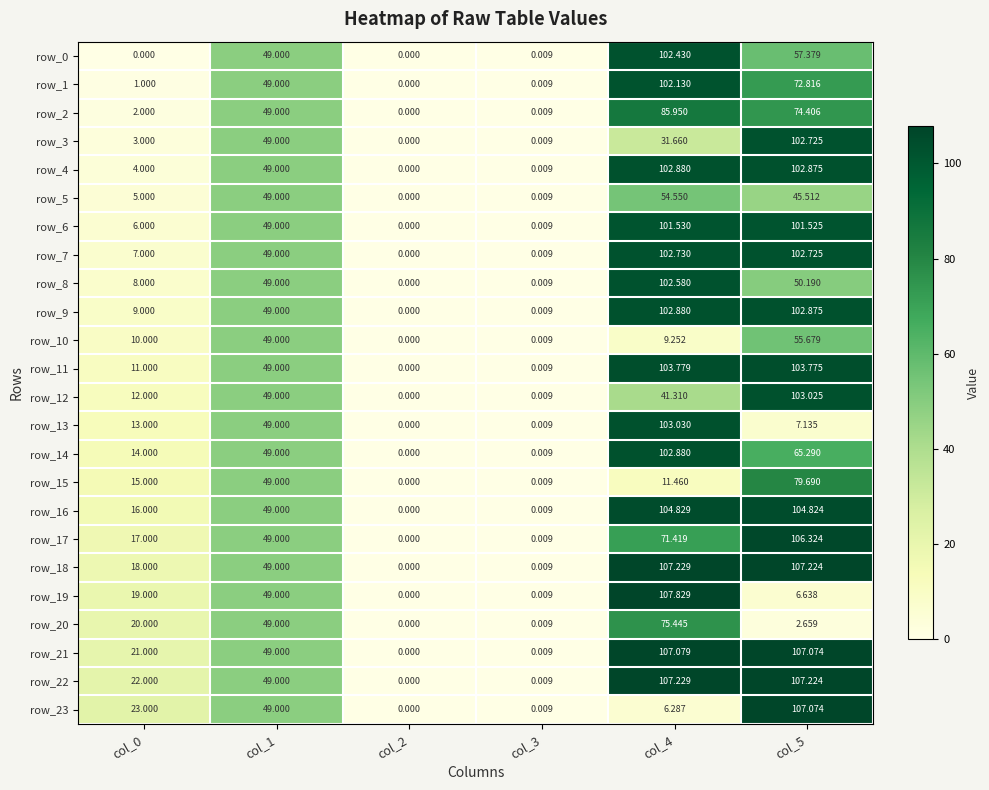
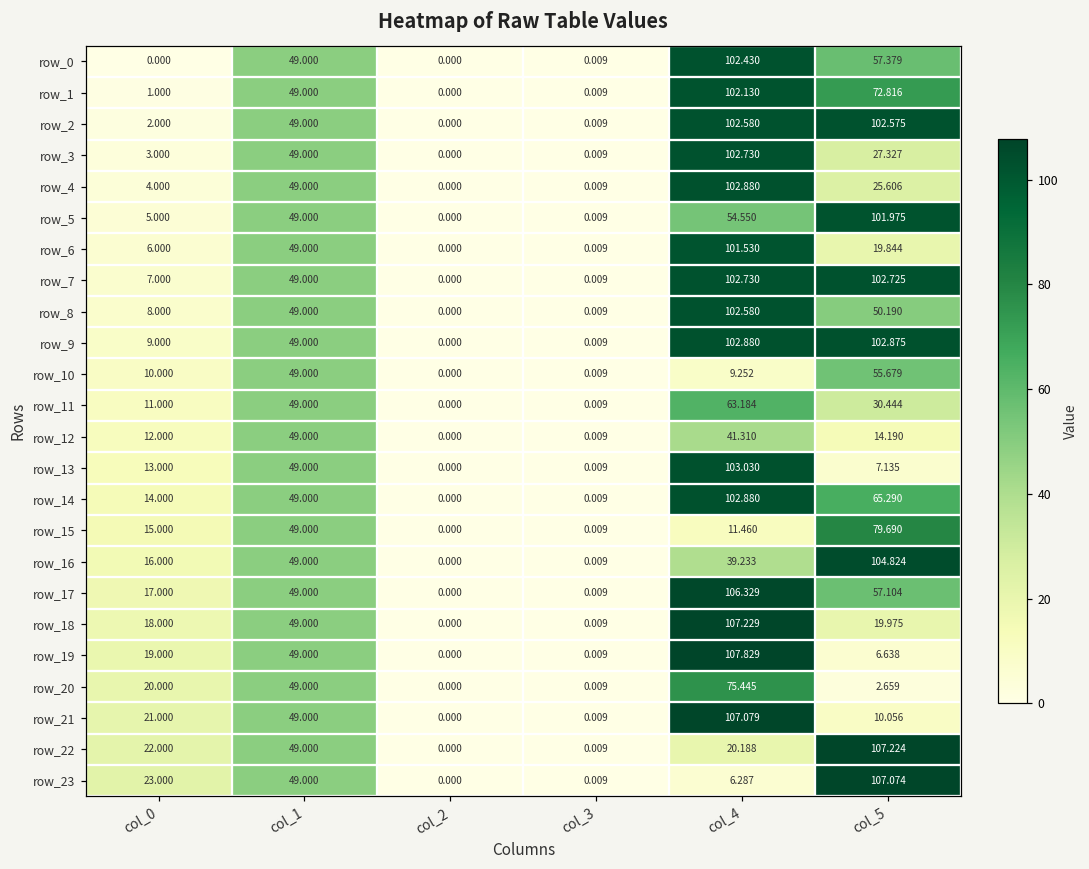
  {
    "row_0": {
      "col_0": 0.000,
      "col_1": 49.000,
      "col_2": 0.000,
      "col_3": 0.009,
      "col_4": 102.430,
      "col_5": 57.379
    },
    "row_1": {
      "col_0": 1.000,
      "col_1": 49.000,
      "col_2": 0.000,
      "col_3": 0.009,
      "col_4": 102.130,
      "col_5": 72.816
    },
    "row_2": {
      "col_0": 2.000,
      "col_1": 49.000,
      "col_2": 0.000,
      "col_3": 0.009,
-     "col_4": 85.950,
-     "col_5": 74.406
+     "col_4": 102.580,
+     "col_5": 102.575
    },
    "row_3": {
      "col_0": 3.000,
      "col_1": 49.000,
      "col_2": 0.000,
      "col_3": 0.009,
-     "col_4": 31.660,
-     "col_5": 102.725
+     "col_4": 102.730,
+     "col_5": 27.327
    },
    "row_4": {
      "col_0": 4.000,
      "col_1": 49.000,
      "col_2": 0.000,
      "col_3": 0.009,
      "col_4": 102.880,
-     "col_5": 102.875
+     "col_5": 25.606
    },
    "row_5": {
      "col_0": 5.000,
      "col_1": 49.000,
      "col_2": 0.000,
      "col_3": 0.009,
      "col_4": 54.550,
-     "col_5": 45.512
+     "col_5": 101.975
    },
    "row_6": {
      "col_0": 6.000,
      "col_1": 49.000,
      "col_2": 0.000,
      "col_3": 0.009,
      "col_4": 101.530,
-     "col_5": 101.525
+     "col_5": 19.844
    },
    "row_7": {
      "col_0": 7.000,
      "col_1": 49.000,
      "col_2": 0.000,
      "col_3": 0.009,
      "col_4": 102.730,
      "col_5": 102.725
    },
    "row_8": {
      "col_0": 8.000,
      "col_1": 49.000,
      "col_2": 0.000,
      "col_3": 0.009,
      "col_4": 102.580,
      "col_5": 50.190
    },
    "row_9": {
      "col_0": 9.000,
      "col_1": 49.000,
      "col_2": 0.000,
      "col_3": 0.009,
      "col_4": 102.880,
      "col_5": 102.875
    },
    "row_10": {
      "col_0": 10.000,
      "col_1": 49.000,
      "col_2": 0.000,
      "col_3": 0.009,
      "col_4": 9.252,
      "col_5": 55.679
    },
    "row_11": {
      "col_0": 11.000,
      "col_1": 49.000,
      "col_2": 0.000,
      "col_3": 0.009,
-     "col_4": 103.779,
-     "col_5": 103.775
+     "col_4": 63.184,
+     "col_5": 30.444
    },
    "row_12": {
      "col_0": 12.000,
      "col_1": 49.000,
      "col_2": 0.000,
      "col_3": 0.009,
      "col_4": 41.310,
-     "col_5": 103.025
+     "col_5": 14.190
    },
    "row_13": {
      "col_0": 13.000,
      "col_1": 49.000,
      "col_2": 0.000,
      "col_3": 0.009,
      "col_4": 103.030,
      "col_5": 7.135
    },
    "row_14": {
      "col_0": 14.000,
      "col_1": 49.000,
      "col_2": 0.000,
      "col_3": 0.009,
      "col_4": 102.880,
      "col_5": 65.290
    },
    "row_15": {
      "col_0": 15.000,
      "col_1": 49.000,
      "col_2": 0.000,
      "col_3": 0.009,
      "col_4": 11.460,
      "col_5": 79.690
    },
    "row_16": {
      "col_0": 16.000,
      "col_1": 49.000,
      "col_2": 0.000,
      "col_3": 0.009,
-     "col_4": 104.829,
+     "col_4": 39.233,
      "col_5": 104.824
    },
    "row_17": {
      "col_0": 17.000,
      "col_1": 49.000,
      "col_2": 0.000,
      "col_3": 0.009,
-     "col_4": 71.419,
-     "col_5": 106.324
+     "col_4": 106.329,
+     "col_5": 57.104
    },
    "row_18": {
      "col_0": 18.000,
      "col_1": 49.000,
      "col_2": 0.000,
      "col_3": 0.009,
      "col_4": 107.229,
-     "col_5": 107.224
+     "col_5": 19.975
    },
    "row_19": {
      "col_0": 19.000,
      "col_1": 49.000,
      "col_2": 0.000,
      "col_3": 0.009,
      "col_4": 107.829,
      "col_5": 6.638
    },
    "row_20": {
      "col_0": 20.000,
      "col_1": 49.000,
      "col_2": 0.000,
      "col_3": 0.009,
      "col_4": 75.445,
      "col_5": 2.659
    },
    "row_21": {
      "col_0": 21.000,
      "col_1": 49.000,
      "col_2": 0.000,
      "col_3": 0.009,
      "col_4": 107.079,
-     "col_5": 107.074
+     "col_5": 10.056
    },
    "row_22": {
      "col_0": 22.000,
      "col_1": 49.000,
      "col_2": 0.000,
      "col_3": 0.009,
-     "col_4": 107.229,
+     "col_4": 20.188,
      "col_5": 107.224
    },
    "row_23": {
      "col_0": 23.000,
      "col_1": 49.000,
      "col_2": 0.000,
      "col_3": 0.009,
      "col_4": 6.287,
      "col_5": 107.074
    }
  }
